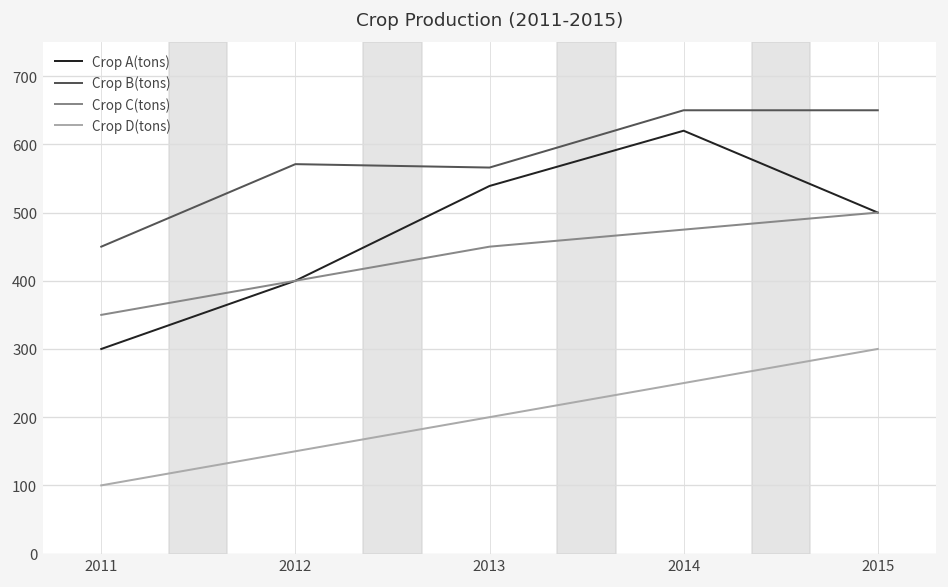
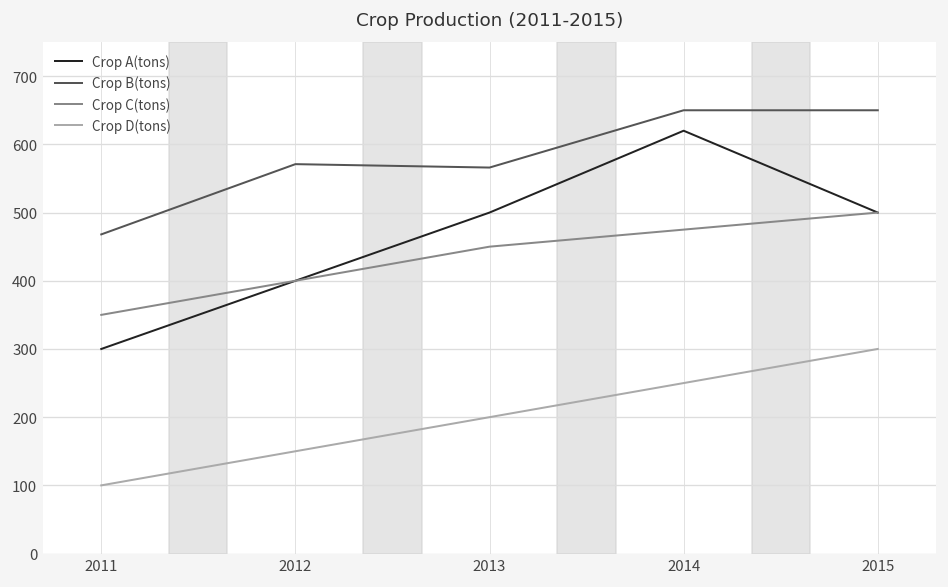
  {
    "Crop A(tons)": {
      "2011": 300,
-     "2013": 540,
+     "2013": 500,
      "2014": 620
    },
    "Crop B(tons)": {
-     "2011": 450,
+     "2011": 470,
      "2012": 570,
      "2013": 570,
      "2014": 650,
      "2015": 650
    }
  }
